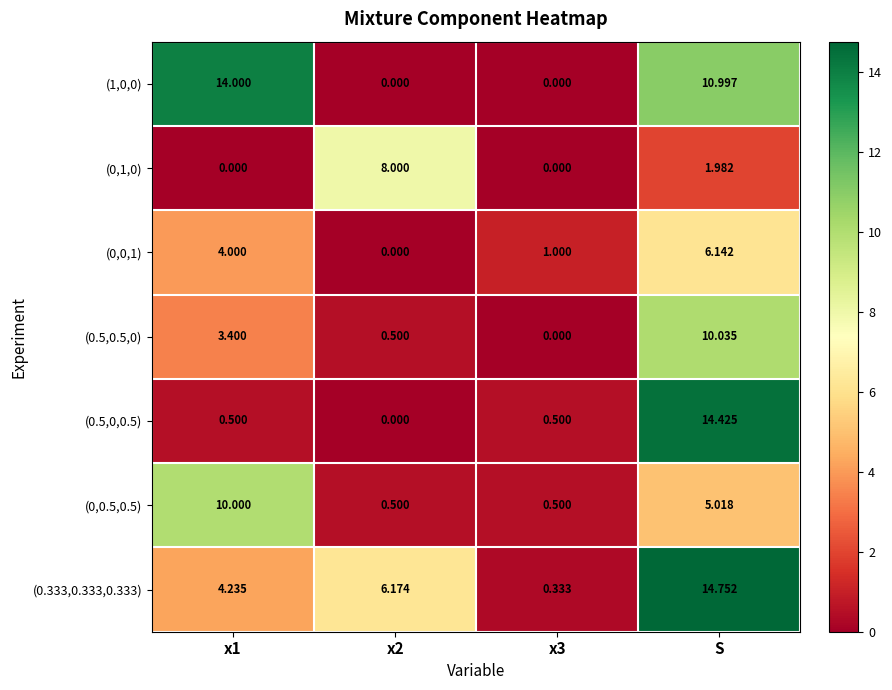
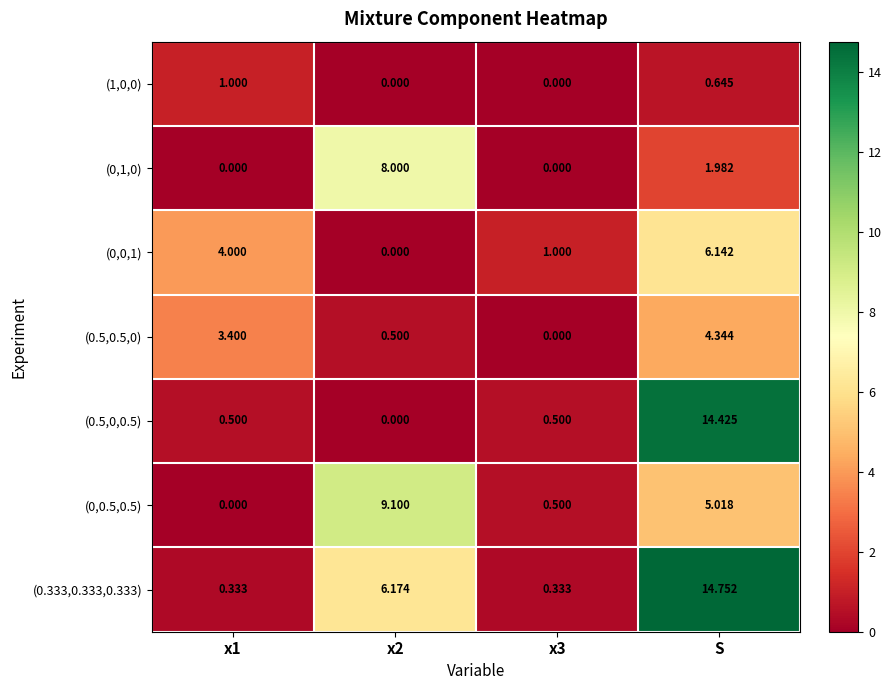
  {
    "(1,0,0)": {
-     "x1": 14.000,
+     "x1": 1.000,
      "x2": 0.000,
      "x3": 0.000,
-     "S": 10.997
+     "S": 0.645
    },
    "(0,1,0)": {
      "x1": 0.000,
      "x2": 8.000,
      "x3": 0.000,
      "S": 1.982
    },
    "(0,0,1)": {
      "x1": 4.000,
      "x2": 0.000,
      "x3": 1.000,
      "S": 6.142
    },
    "(0.5,0.5,0)": {
      "x1": 3.400,
      "x2": 0.500,
      "x3": 0.000,
-     "S": 10.035
+     "S": 4.344
    },
    "(0.5,0,0.5)": {
      "x1": 0.500,
      "x2": 0.000,
      "x3": 0.500,
      "S": 14.425
    },
    "(0,0.5,0.5)": {
-     "x1": 10.000,
-     "x2": 0.500,
+     "x1": 0.000,
+     "x2": 9.100,
      "x3": 0.500,
      "S": 5.018
    },
    "(0.333,0.333,0.333)": {
-     "x1": 4.235,
+     "x1": 0.333,
      "x2": 6.174,
      "x3": 0.333,
      "S": 14.752
    }
  }
